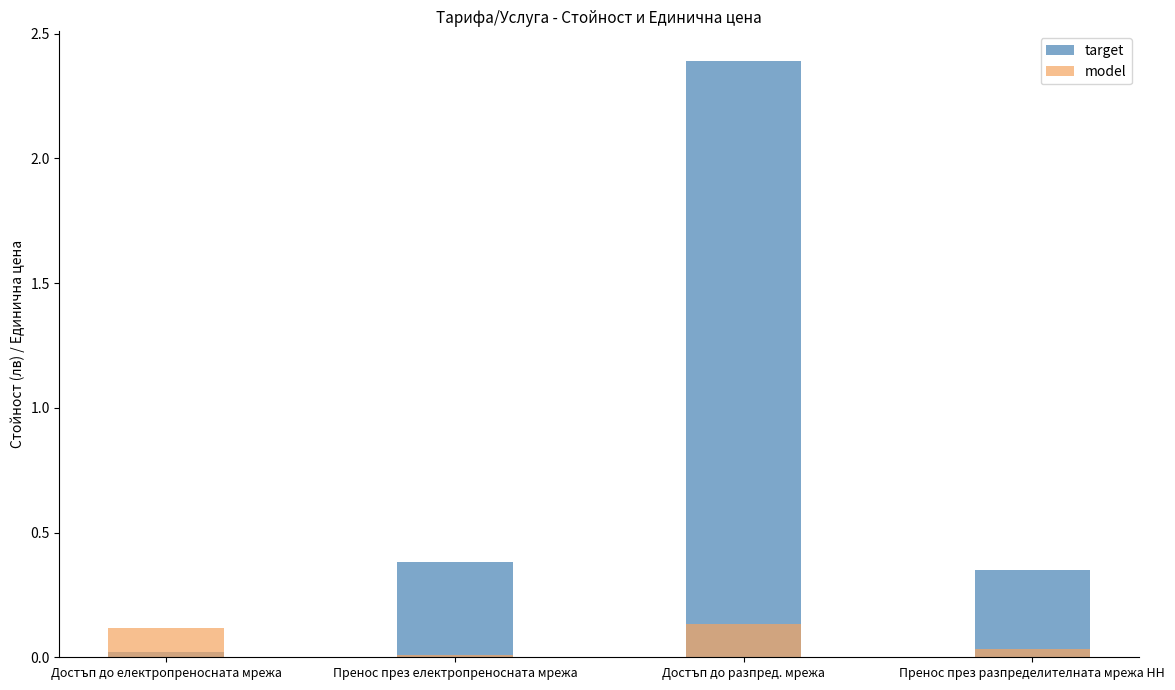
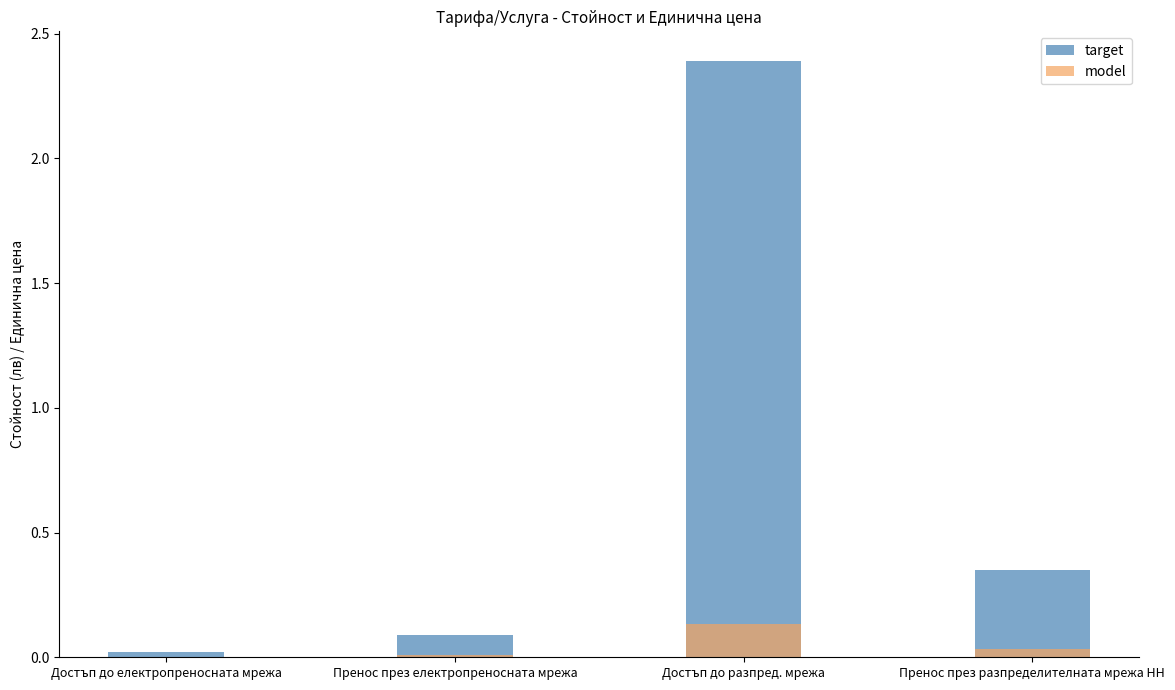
  {
    "target": {
-     "Пренос през електропреносната мрежа": 0.38,
+     "Пренос през електропреносната мрежа": 0.09,
      "Достъп до разпред. мрежа": 2.39,
      "Пренос през разпределителната мрежа НН": 0.35
    },
    "model": {
-     "Достъп до електропреносната мрежа": 0.12
+     "Достъп до електропреносната мрежа": 0.00
    }
  }
